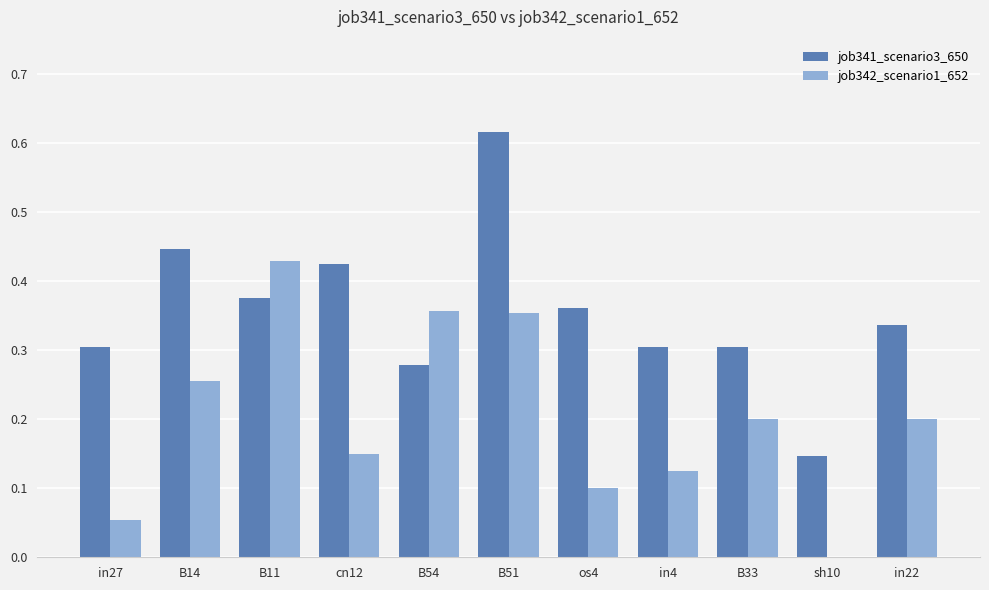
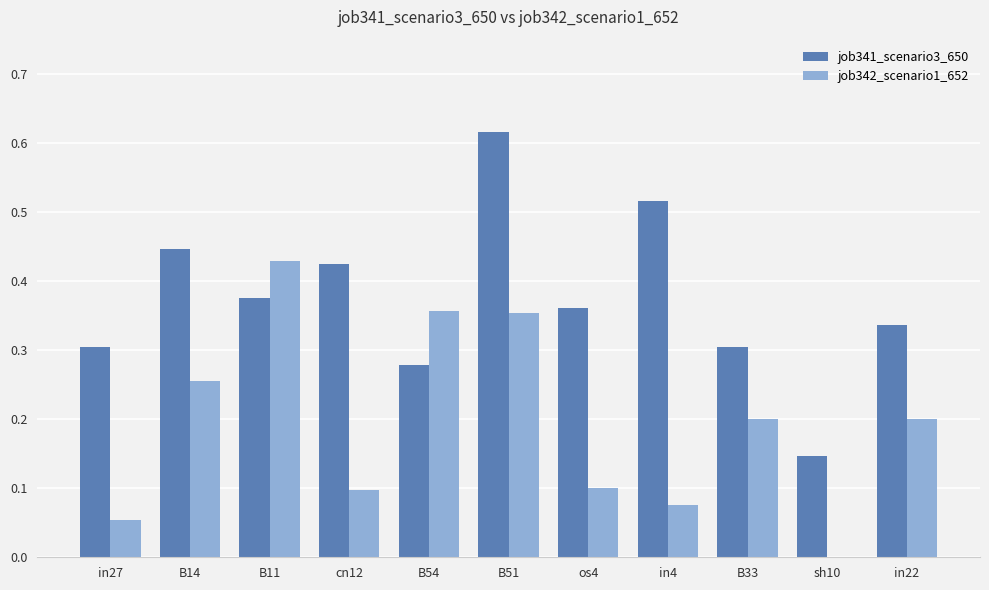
  {
    "job341_scenario3_650": {
      "in27": 0.31,
      "B14": 0.45,
      "B11": 0.38,
      "cn12": 0.43,
      "B54": 0.28,
      "B51": 0.62,
      "os4": 0.36,
-     "in4": 0.31,
+     "in4": 0.52,
      "B33": 0.31,
      "sh10": 0.15,
      "in22": 0.34
    },
    "job342_scenario1_652": {
      "in27": 0.05,
      "B14": 0.26,
      "B11": 0.43,
-     "cn12": 0.15,
+     "cn12": 0.10,
      "B54": 0.36,
      "B51": 0.35,
      "os4": 0.10,
-     "in4": 0.13,
+     "in4": 0.08,
      "B33": 0.20,
      "sh10": 0.00,
      "in22": 0.20
    }
  }
